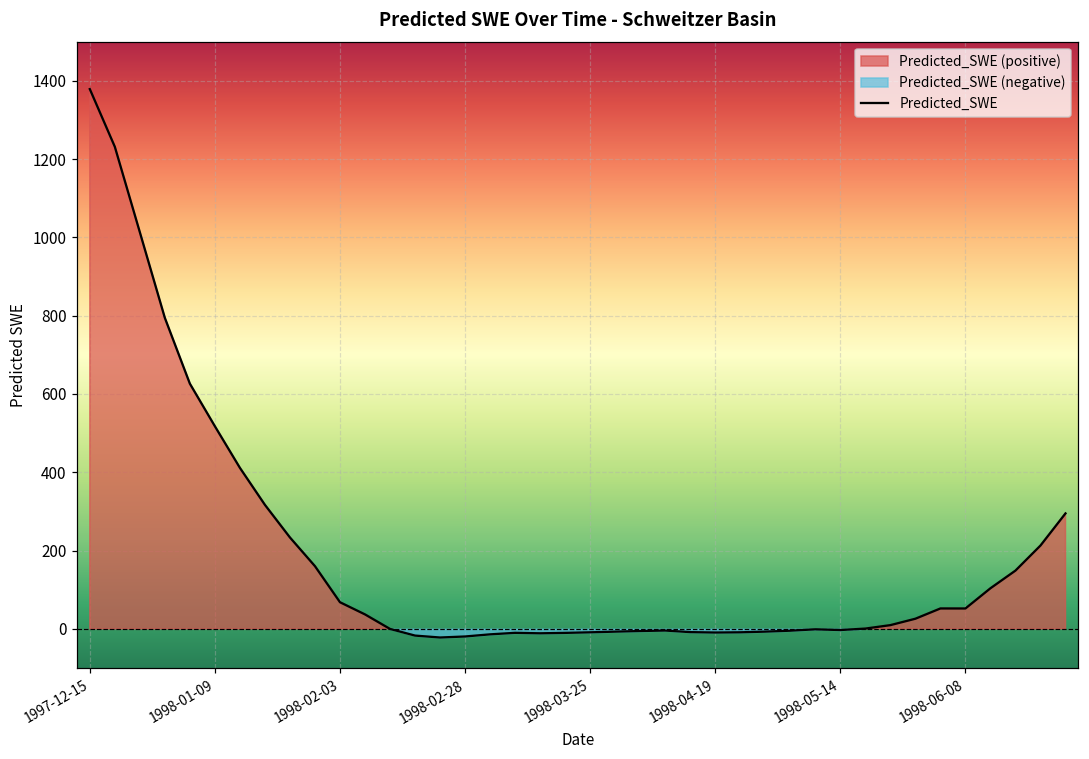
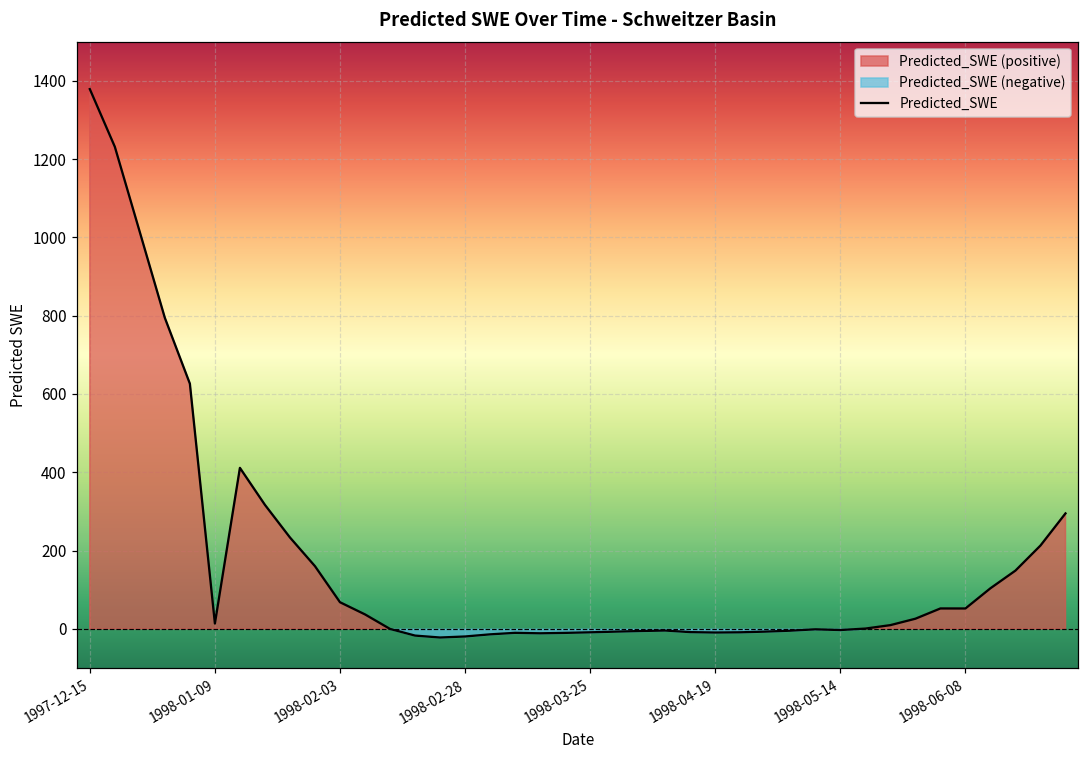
  {
    "Predicted_SWE": {
      "1997-12-15": 1380,
-     "1998-01-09": 520,
+     "1998-01-09": 10,
      "1998-02-03": 70,
      "1998-02-28": -20,
      "1998-03-25": -10,
      "1998-04-19": -10,
      "1998-06-08": 50
    }
  }
